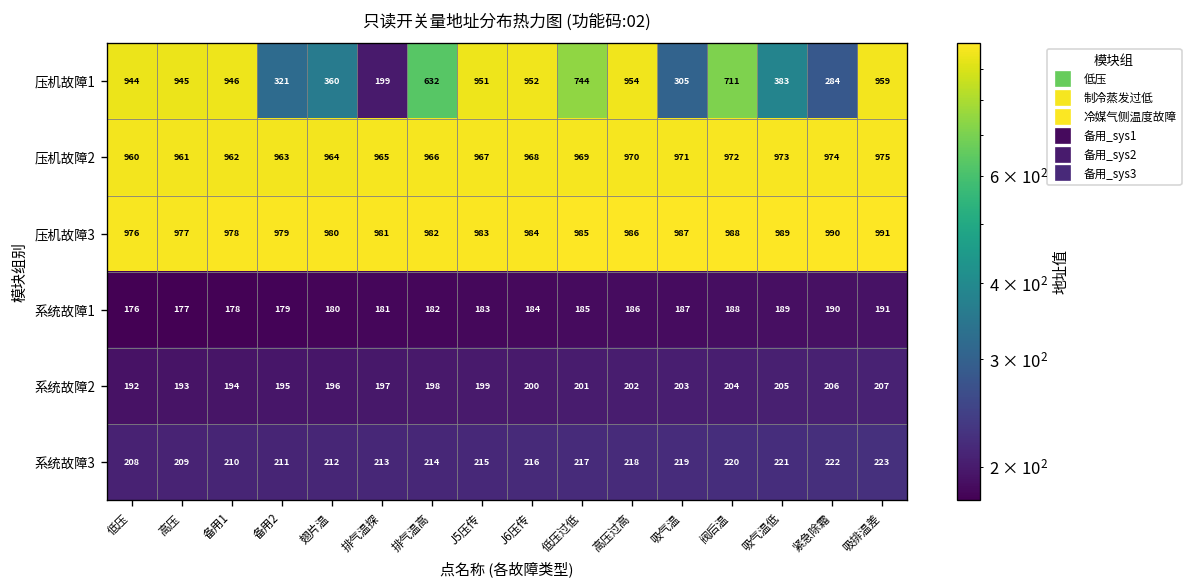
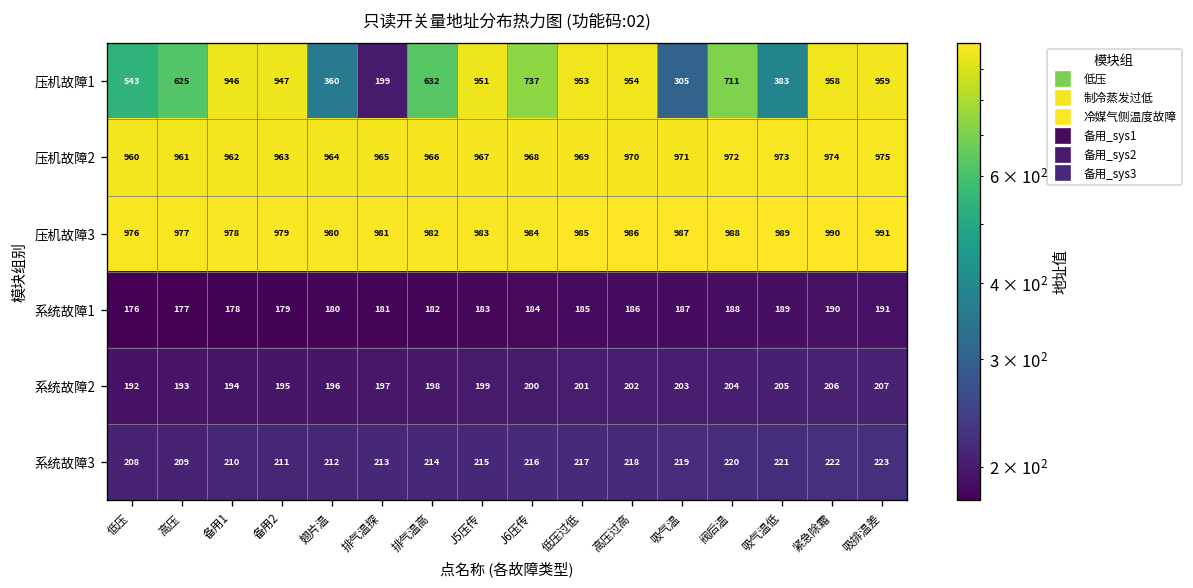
  {
    "压机故障1": {
-     "低压": 944,
-     "高压": 945,
+     "低压": 543,
+     "高压": 625,
      "备用1": 946,
-     "备用2": 321,
+     "备用2": 947,
      "翅片温": 360,
      "排气温探": 199,
      "排气温高": 632,
      "J5压传": 951,
-     "J6压传": 952,
-     "低压过低": 744,
+     "J6压传": 737,
+     "低压过低": 953,
      "高压过高": 954,
      "吸气温": 305,
      "阀后温": 711,
      "吸气温低": 383,
-     "紧急除霜": 284,
+     "紧急除霜": 958,
      "吸排温差": 959
    },
    "压机故障2": {
      "低压": 960,
      "高压": 961,
      "备用1": 962,
      "备用2": 963,
      "翅片温": 964,
      "排气温探": 965,
      "排气温高": 966,
      "J5压传": 967,
      "J6压传": 968,
      "低压过低": 969,
      "高压过高": 970,
      "吸气温": 971,
      "阀后温": 972,
      "吸气温低": 973,
      "紧急除霜": 974,
      "吸排温差": 975
    },
    "压机故障3": {
      "低压": 976,
      "高压": 977,
      "备用1": 978,
      "备用2": 979,
      "翅片温": 980,
      "排气温探": 981,
      "排气温高": 982,
      "J5压传": 983,
      "J6压传": 984,
      "低压过低": 985,
      "高压过高": 986,
      "吸气温": 987,
      "阀后温": 988,
      "吸气温低": 989,
      "紧急除霜": 990,
      "吸排温差": 991
    },
    "系统故障1": {
      "低压": 176,
      "高压": 177,
      "备用1": 178,
      "备用2": 179,
      "翅片温": 180,
      "排气温探": 181,
      "排气温高": 182,
      "J5压传": 183,
      "J6压传": 184,
      "低压过低": 185,
      "高压过高": 186,
      "吸气温": 187,
      "阀后温": 188,
      "吸气温低": 189,
      "紧急除霜": 190,
      "吸排温差": 191
    },
    "系统故障2": {
      "低压": 192,
      "高压": 193,
      "备用1": 194,
      "备用2": 195,
      "翅片温": 196,
      "排气温探": 197,
      "排气温高": 198,
      "J5压传": 199,
      "J6压传": 200,
      "低压过低": 201,
      "高压过高": 202,
      "吸气温": 203,
      "阀后温": 204,
      "吸气温低": 205,
      "紧急除霜": 206,
      "吸排温差": 207
    },
    "系统故障3": {
      "低压": 208,
      "高压": 209,
      "备用1": 210,
      "备用2": 211,
      "翅片温": 212,
      "排气温探": 213,
      "排气温高": 214,
      "J5压传": 215,
      "J6压传": 216,
      "低压过低": 217,
      "高压过高": 218,
      "吸气温": 219,
      "阀后温": 220,
      "吸气温低": 221,
      "紧急除霜": 222,
      "吸排温差": 223
    }
  }
